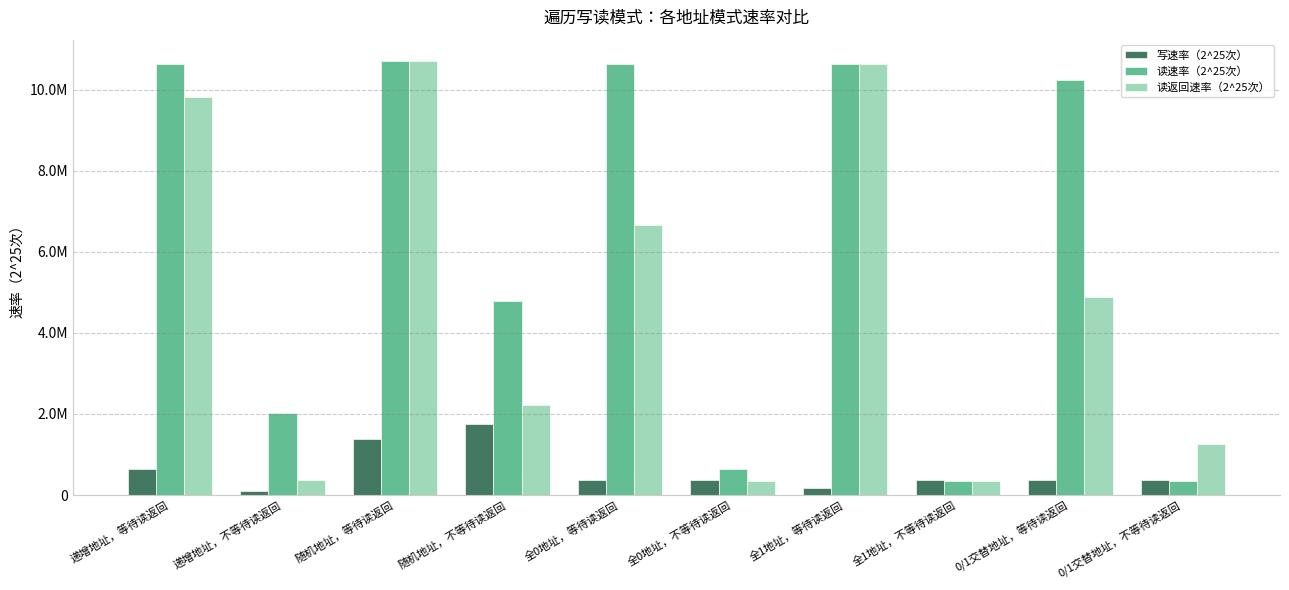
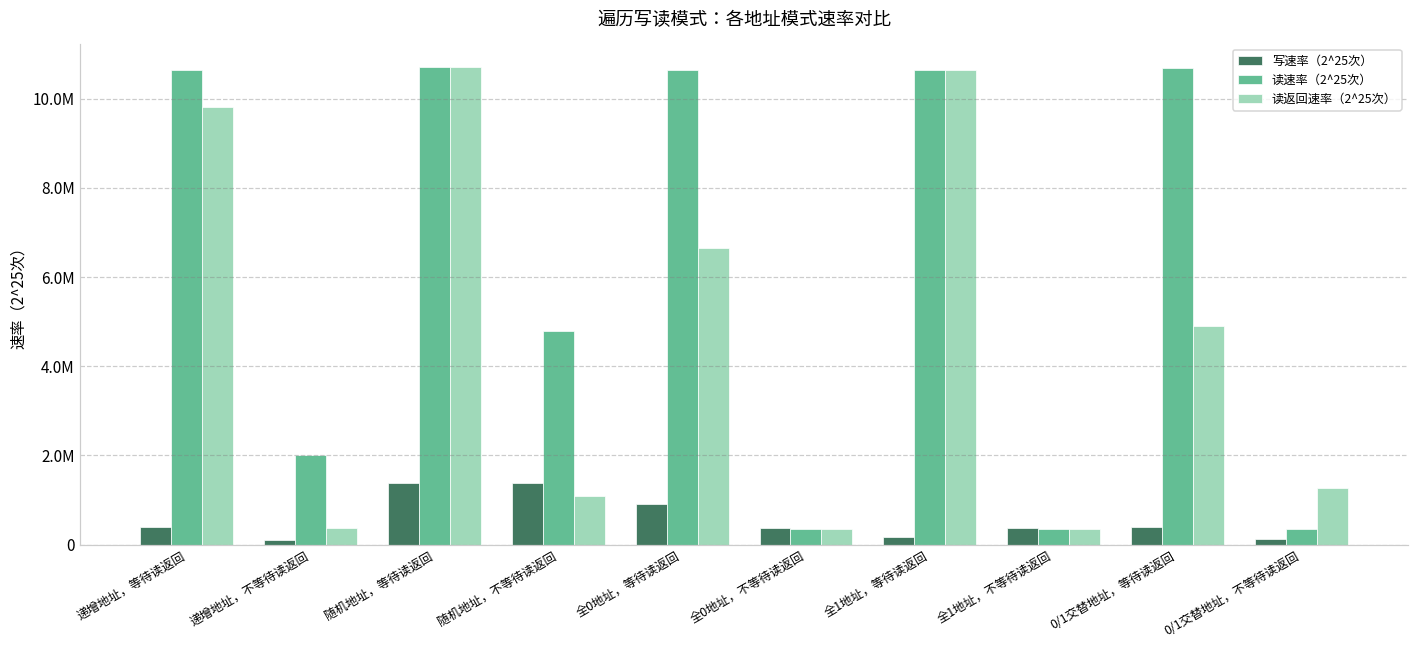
  {
    "写速率（2^25次）": {
-     "递增地址，等待读返回": 600000,
+     "递增地址，等待读返回": 400000,
      "递增地址，不等待读返回": 100000,
      "随机地址，等待读返回": 1400000,
-     "随机地址，不等待读返回": 1700000,
-     "全0地址，等待读返回": 400000,
+     "随机地址，不等待读返回": 1400000,
+     "全0地址，等待读返回": 900000,
      "全0地址，不等待读返回": 400000,
      "全1地址，等待读返回": 200000,
      "全1地址，不等待读返回": 400000,
      "0/1交替地址，等待读返回": 400000,
-     "0/1交替地址，不等待读返回": 400000
+     "0/1交替地址，不等待读返回": 100000
    },
    "读速率（2^25次）": {
      "递增地址，等待读返回": 10600000,
      "递增地址，不等待读返回": 2000000,
      "随机地址，等待读返回": 10700000,
      "随机地址，不等待读返回": 4800000,
      "全0地址，等待读返回": 10600000,
-     "全0地址，不等待读返回": 600000,
+     "全0地址，不等待读返回": 400000,
      "全1地址，等待读返回": 10600000,
      "全1地址，不等待读返回": 400000,
-     "0/1交替地址，等待读返回": 10300000,
+     "0/1交替地址，等待读返回": 10700000,
      "0/1交替地址，不等待读返回": 400000
    },
    "读返回速率（2^25次）": {
      "递增地址，等待读返回": 9800000,
      "递增地址，不等待读返回": 400000,
      "随机地址，等待读返回": 10700000,
-     "随机地址，不等待读返回": 2200000,
+     "随机地址，不等待读返回": 1100000,
      "全0地址，等待读返回": 6700000,
      "全0地址，不等待读返回": 400000,
      "全1地址，等待读返回": 10600000,
      "全1地址，不等待读返回": 400000,
      "0/1交替地址，等待读返回": 4900000,
      "0/1交替地址，不等待读返回": 1300000
    }
  }
